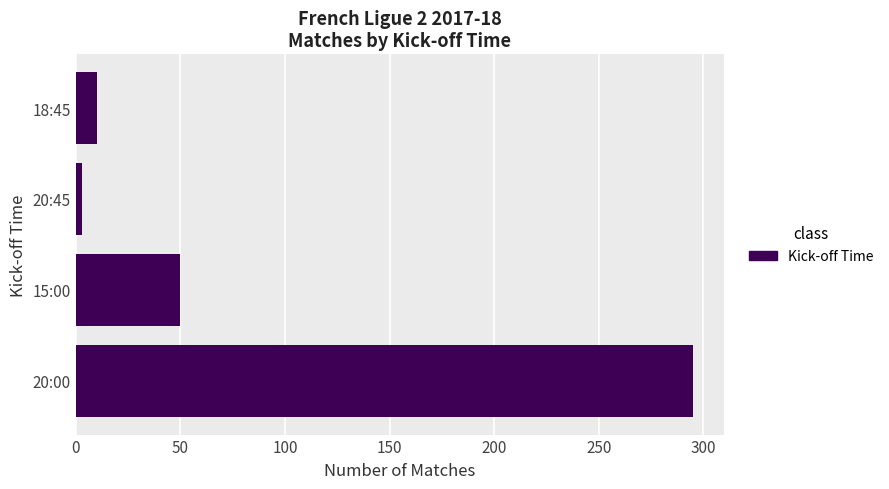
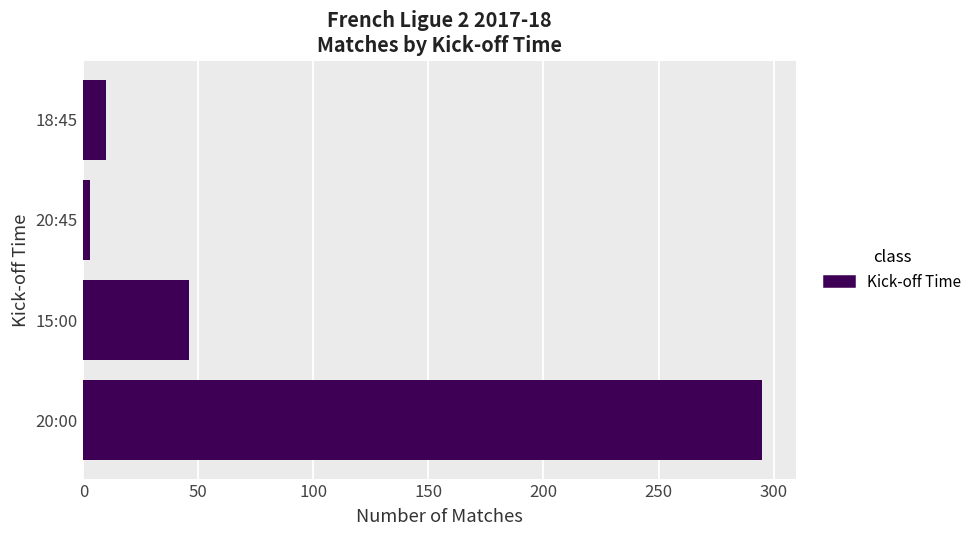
  {
    "18:45": 10,
    "20:45": 3,
-   "15:00": 50,
+   "15:00": 46,
    "20:00": 295
  }
